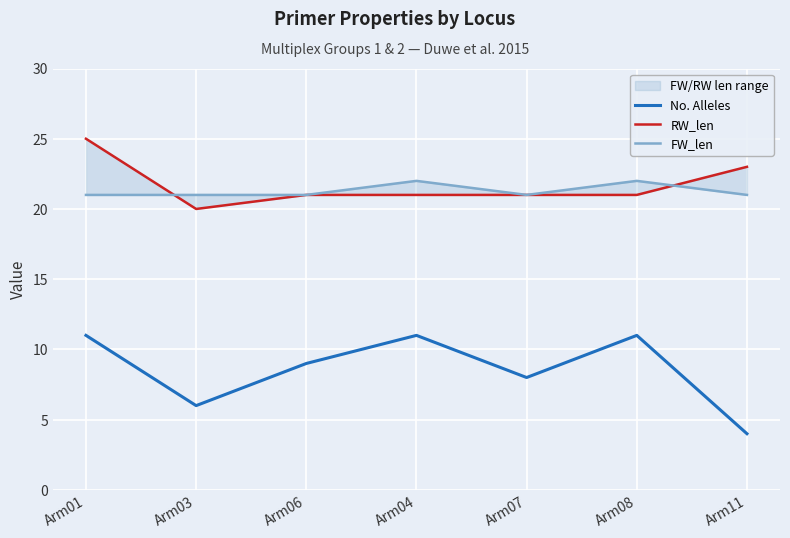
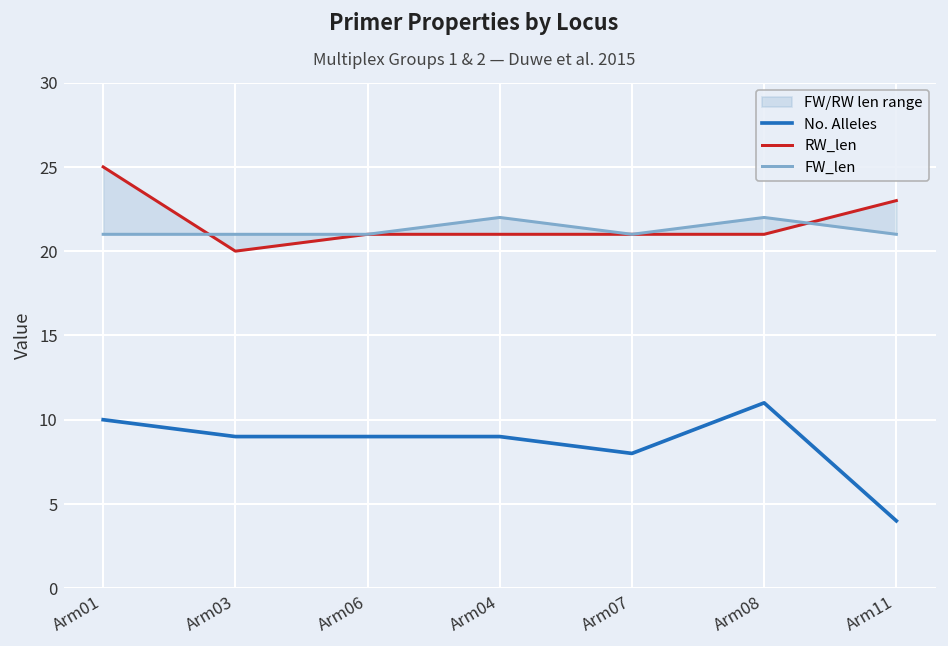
  {
    "No. Alleles": {
-     "Arm01": 11,
-     "Arm03": 6,
+     "Arm01": 10,
+     "Arm03": 9,
      "Arm06": 9,
-     "Arm04": 11,
+     "Arm04": 9,
      "Arm07": 8,
      "Arm08": 11,
      "Arm11": 4
    },
    "RW_len": {
      "Arm03": 20,
      "Arm04": 21,
      "Arm08": 21
    }
  }
